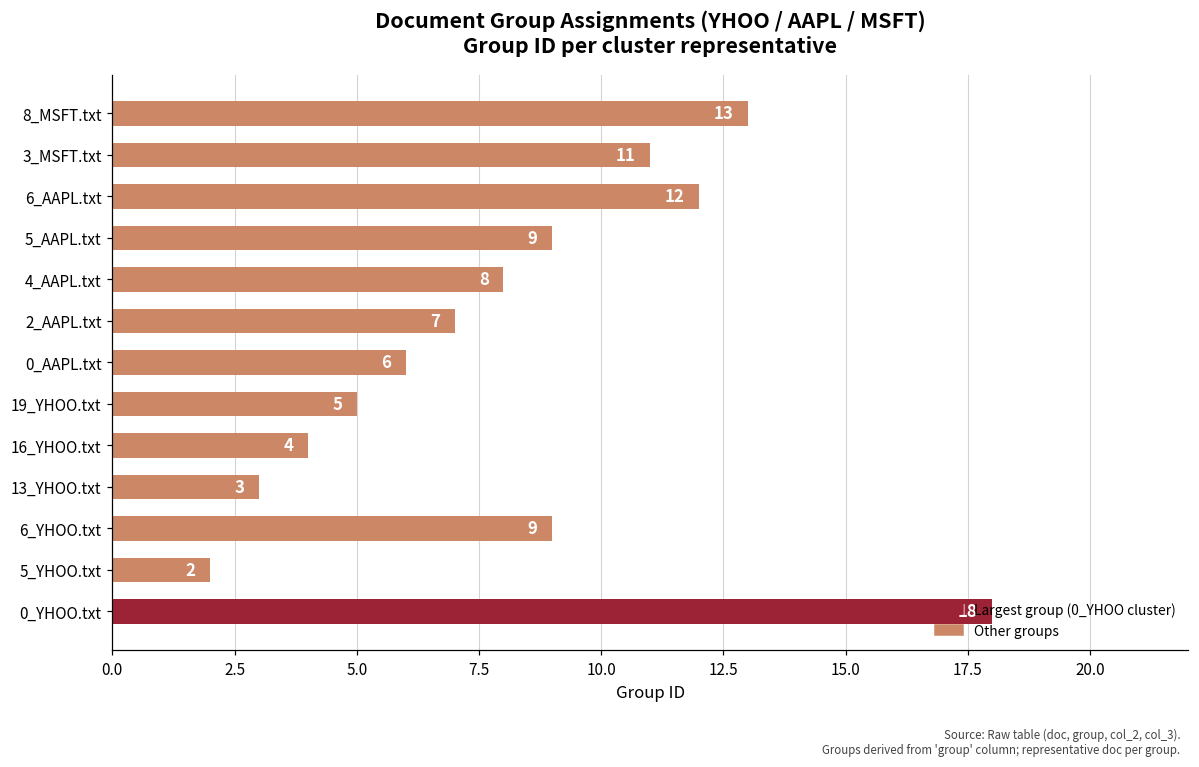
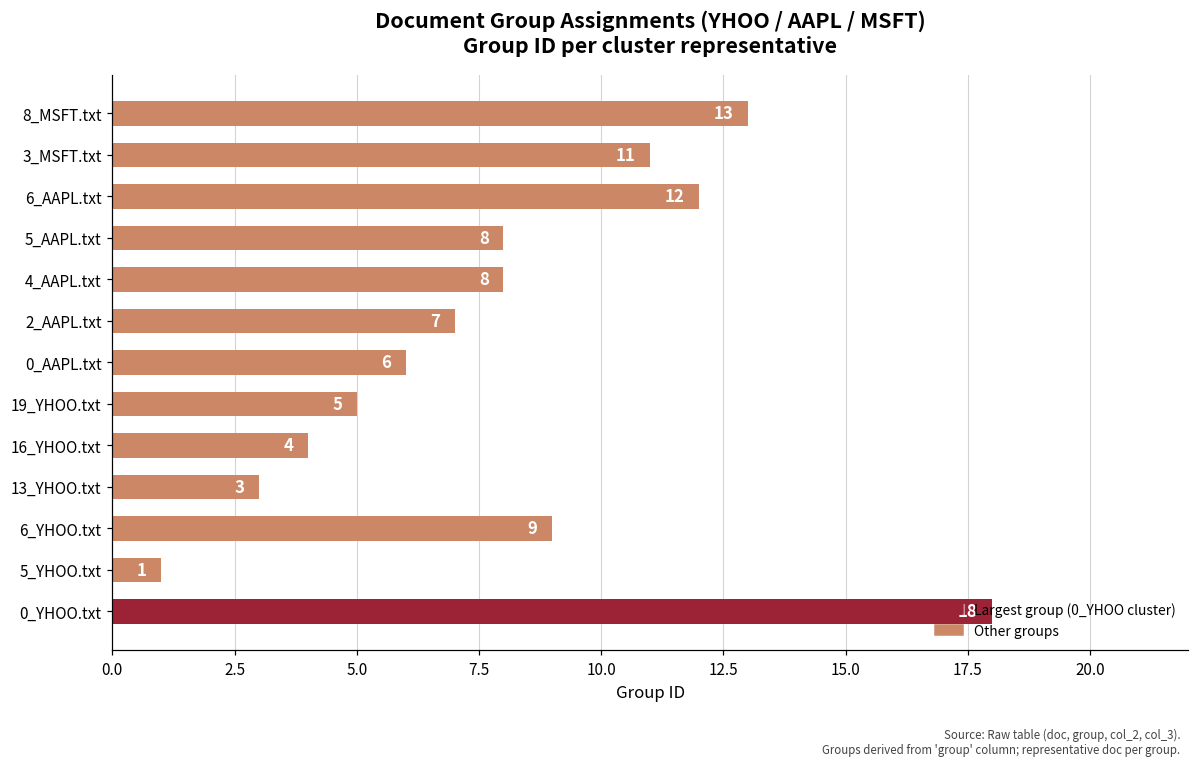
  {
    "8_MSFT.txt": 13,
    "3_MSFT.txt": 11,
    "6_AAPL.txt": 12,
-   "5_AAPL.txt": 9,
+   "5_AAPL.txt": 8,
    "4_AAPL.txt": 8,
    "2_AAPL.txt": 7,
    "0_AAPL.txt": 6,
    "19_YHOO.txt": 5,
    "16_YHOO.txt": 4,
    "13_YHOO.txt": 3,
    "6_YHOO.txt": 9,
-   "5_YHOO.txt": 2,
+   "5_YHOO.txt": 1,
    "0_YHOO.txt": 18
  }
